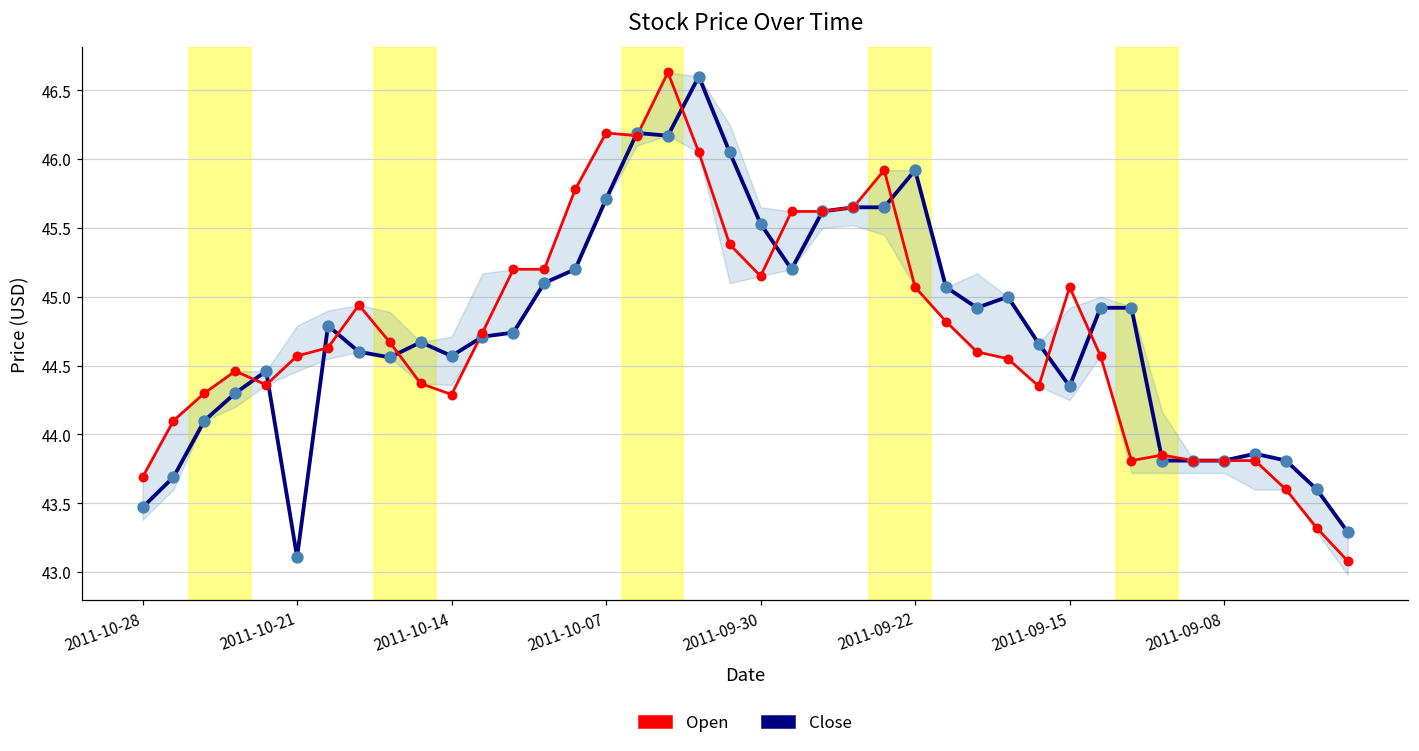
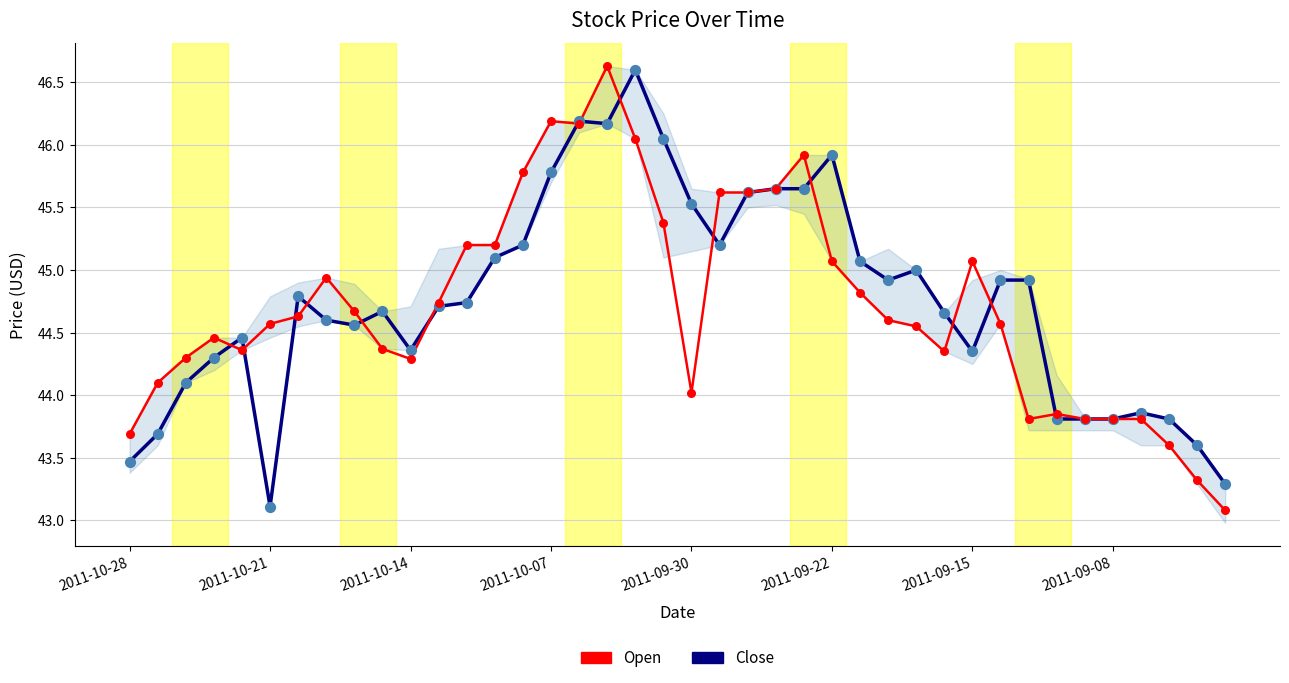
  {
    "Close": {
      "2011-10-28": 43.47,
      "2011-10-21": 43.11,
-     "2011-10-14": 44.57,
-     "2011-10-07": 45.71,
+     "2011-10-14": 44.36,
+     "2011-10-07": 45.78,
      "2011-09-30": 45.53,
      "2011-09-15": 44.35
    },
    "Open": {
      "2011-10-21": 44.57,
      "2011-10-14": 44.29,
-     "2011-09-30": 45.15,
+     "2011-09-30": 44.02,
      "2011-09-22": 45.07,
      "2011-09-15": 45.07
    }
  }
